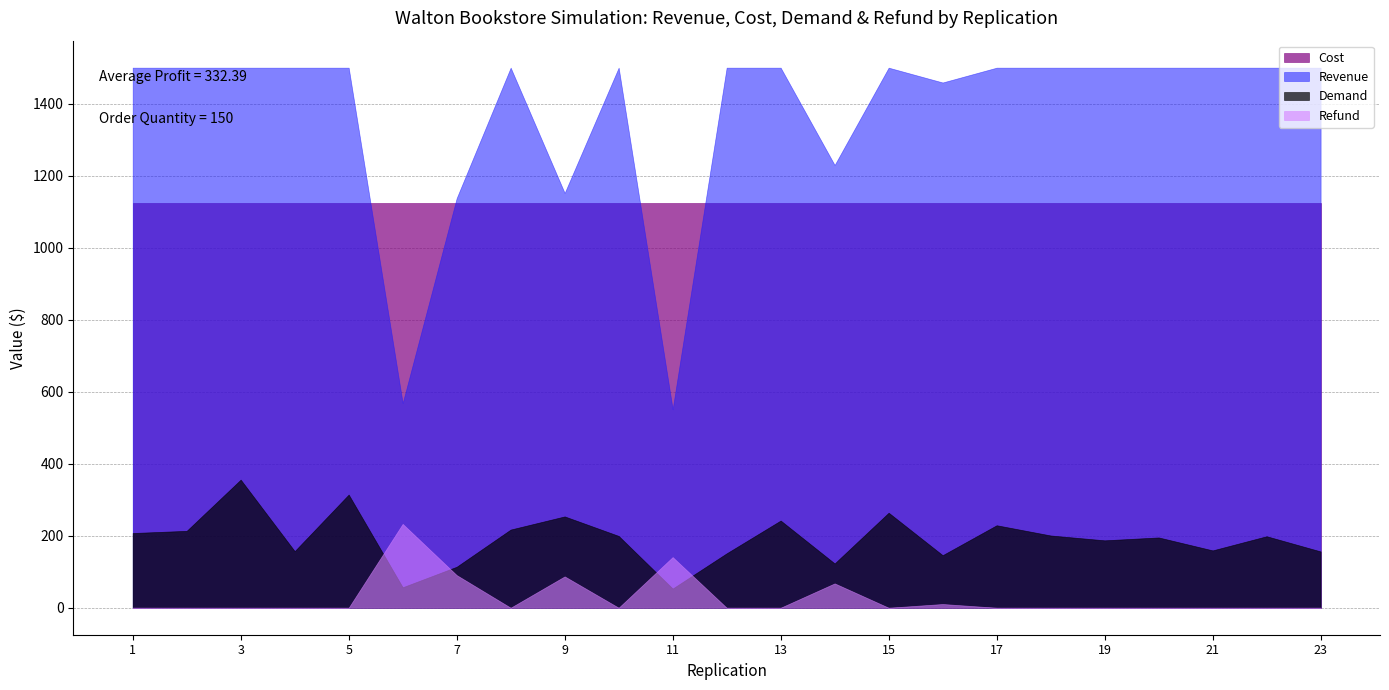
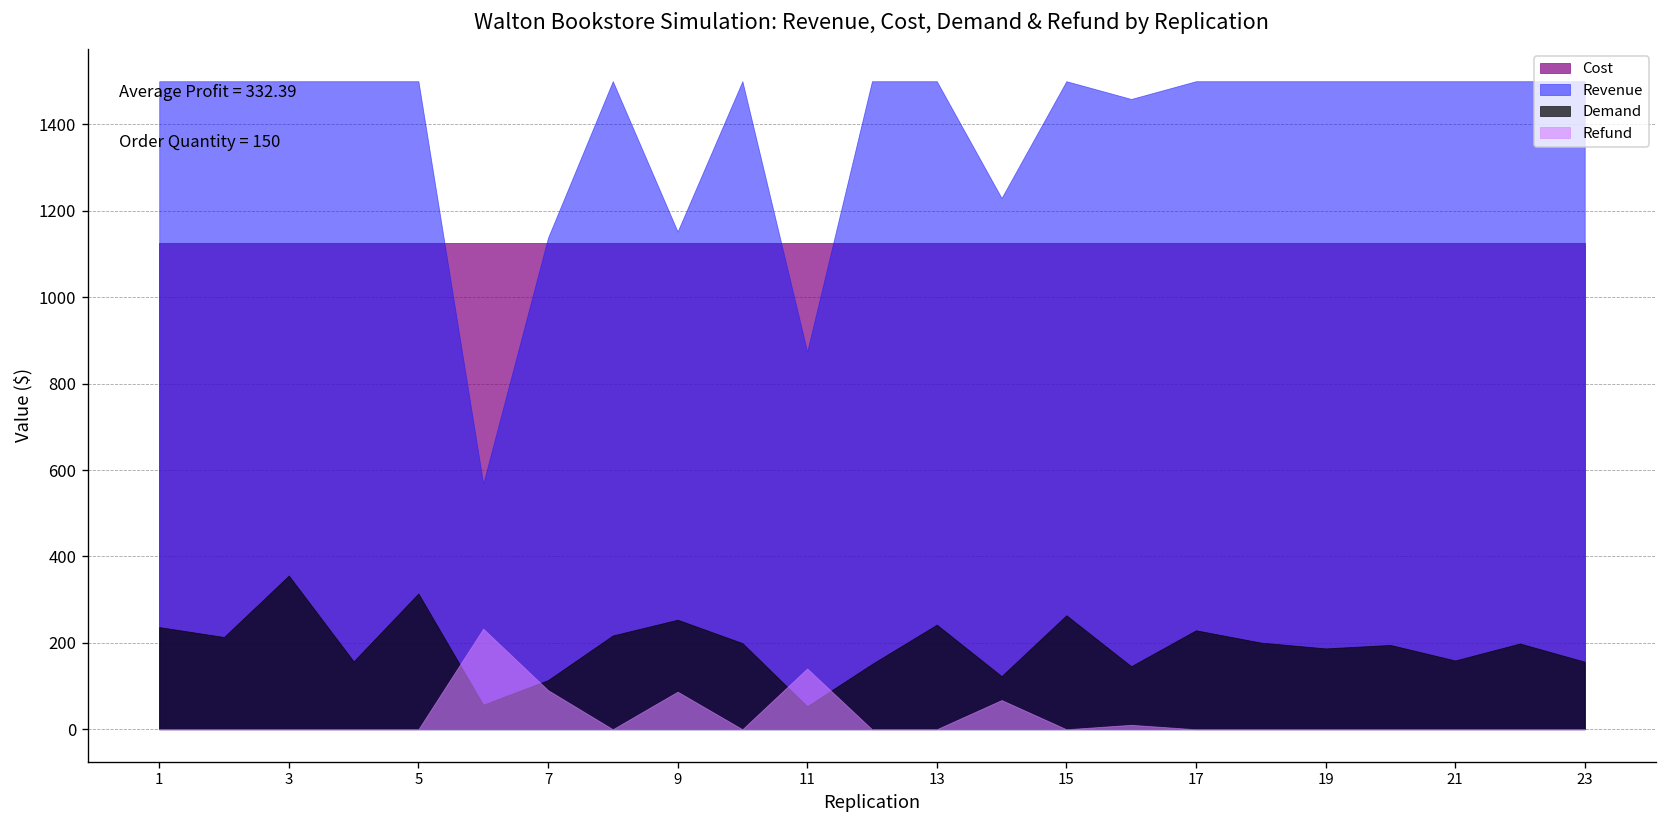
  {
    "Cost": {
      "1": 1130,
      "3": 1130,
      "5": 1130,
      "7": 1130,
      "9": 1130,
      "11": 1130,
      "13": 1130,
      "15": 1130,
      "17": 1130,
      "19": 1130,
      "21": 1130,
      "23": 1130
    },
    "Revenue": {
      "5": 1500,
      "7": 1140,
      "9": 1150,
-     "11": 550,
+     "11": 870,
      "13": 1500,
      "15": 1500,
      "17": 1500,
      "19": 1500,
      "21": 1500
    },
    "Demand": {
-     "1": 210,
+     "1": 240,
      "3": 360,
      "5": 310,
      "7": 110,
      "9": 250,
      "11": 50,
      "13": 240,
      "15": 260,
      "17": 230,
      "19": 190,
      "21": 160,
      "23": 160
    },
    "Refund": {
      "1": 0,
      "3": 0,
      "5": 0,
      "7": 90,
      "9": 90,
      "11": 140,
      "13": 0,
      "15": 0,
      "17": 0,
      "19": 0,
      "21": 0,
      "23": 0
    }
  }
